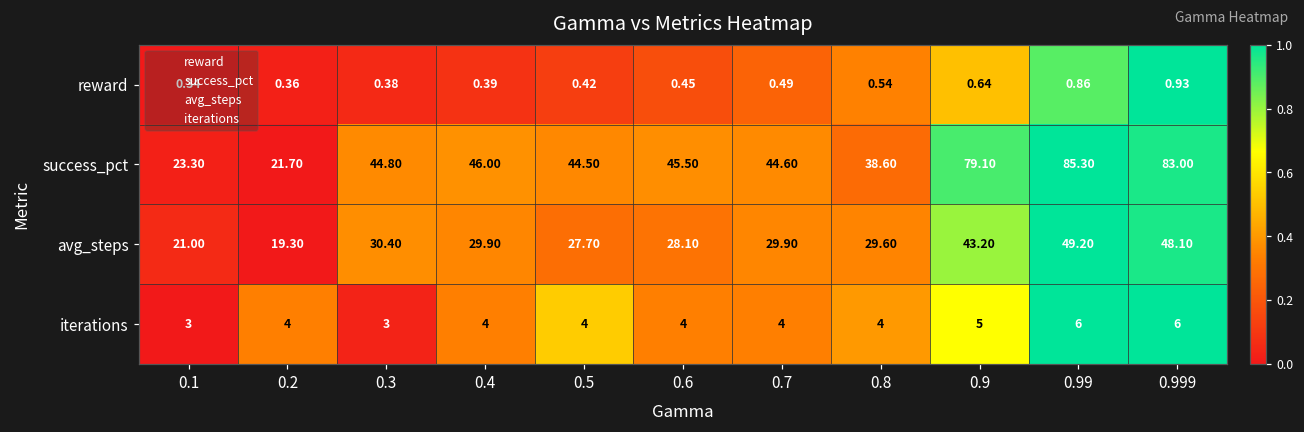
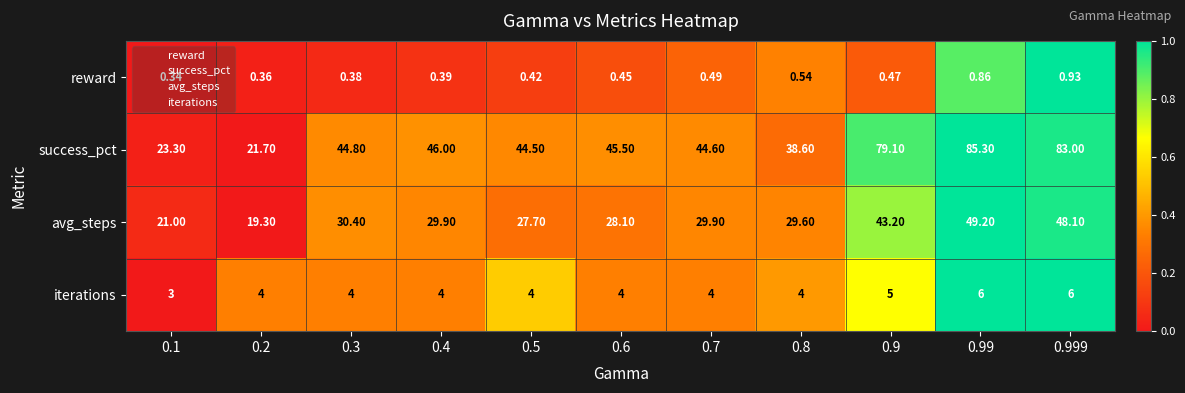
  {
    "reward": {
      "0.2": 0.36,
      "0.3": 0.38,
      "0.4": 0.39,
      "0.5": 0.42,
      "0.6": 0.45,
      "0.7": 0.49,
      "0.8": 0.54,
-     "0.9": 0.64,
+     "0.9": 0.47,
      "0.99": 0.86,
      "0.999": 0.93
    },
    "success_pct": {
      "0.1": 23.30,
      "0.2": 21.70,
      "0.3": 44.80,
      "0.4": 46.00,
      "0.5": 44.50,
      "0.6": 45.50,
      "0.7": 44.60,
      "0.8": 38.60,
      "0.9": 79.10,
      "0.99": 85.30,
      "0.999": 83.00
    },
    "avg_steps": {
      "0.1": 21.00,
      "0.2": 19.30,
      "0.3": 30.40,
      "0.4": 29.90,
      "0.5": 27.70,
      "0.6": 28.10,
      "0.7": 29.90,
      "0.8": 29.60,
      "0.9": 43.20,
      "0.99": 49.20,
      "0.999": 48.10
    },
    "iterations": {
      "0.1": 3,
      "0.2": 4,
-     "0.3": 3,
+     "0.3": 4,
      "0.4": 4,
      "0.5": 4,
      "0.6": 4,
      "0.7": 4,
      "0.8": 4,
      "0.9": 5,
      "0.99": 6,
      "0.999": 6
    }
  }
